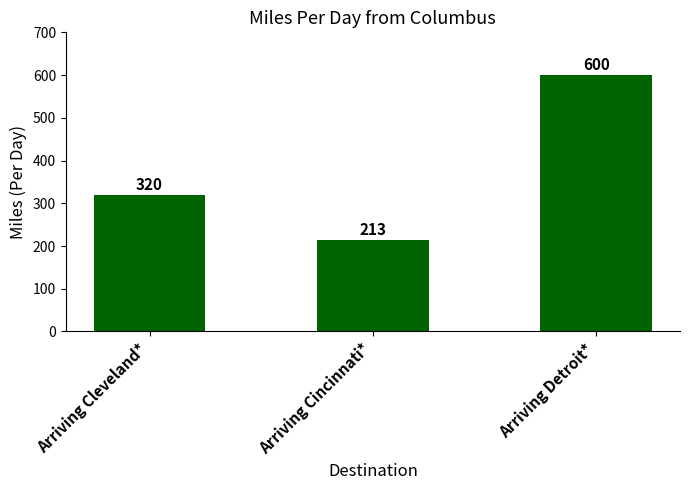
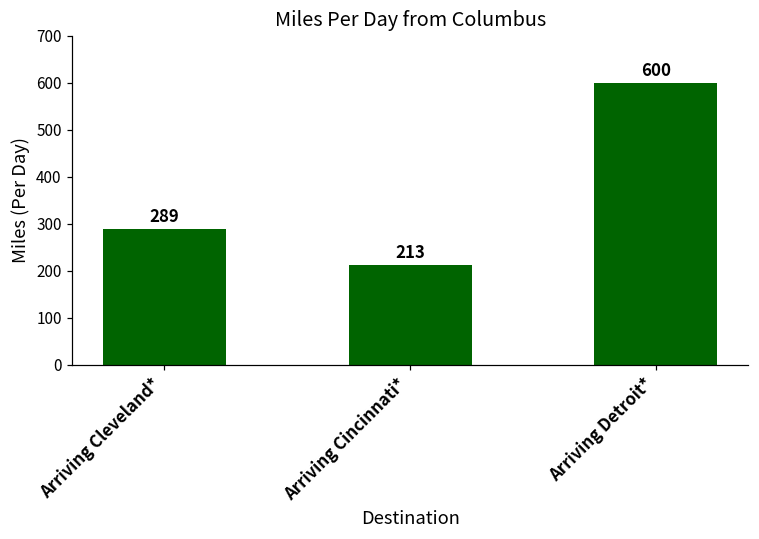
  {
-   "Arriving Cleveland*": 320,
+   "Arriving Cleveland*": 289,
    "Arriving Cincinnati*": 213,
    "Arriving Detroit*": 600
  }
